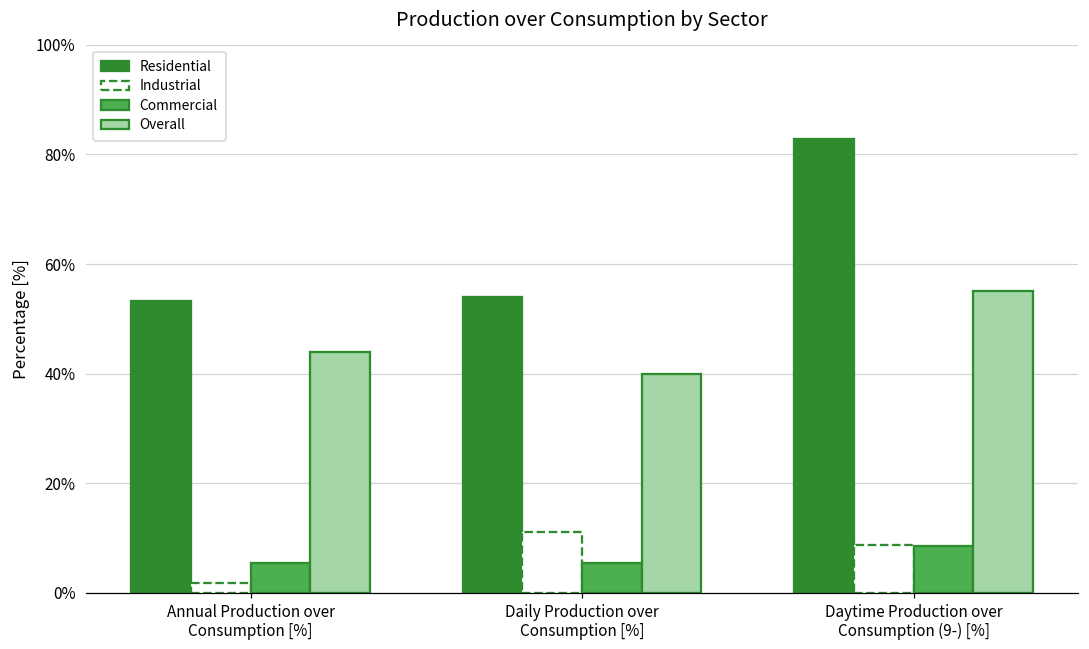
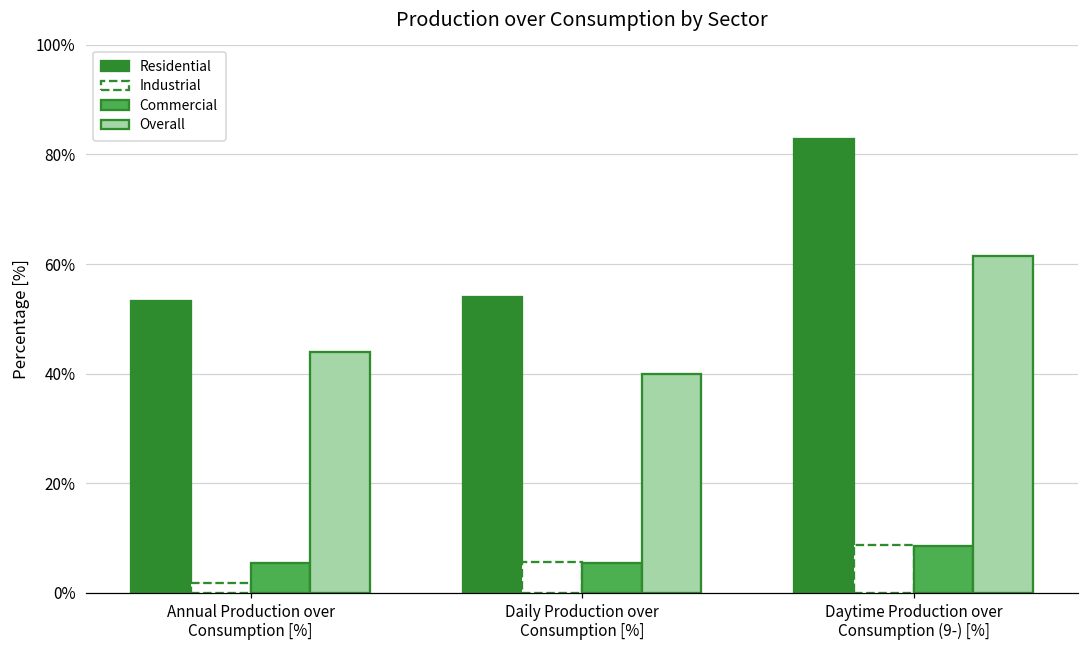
  {
    "Industrial": {
      "Annual Production over Consumption [%]": "2%",
-     "Daily Production over Consumption [%]": "11%",
+     "Daily Production over Consumption [%]": "6%",
      "Daytime Production over Consumption (9-) [%]": "9%"
    },
    "Overall": {
      "Annual Production over Consumption [%]": "44%",
      "Daily Production over Consumption [%]": "40%",
-     "Daytime Production over Consumption (9-) [%]": "55%"
+     "Daytime Production over Consumption (9-) [%]": "61%"
    }
  }
